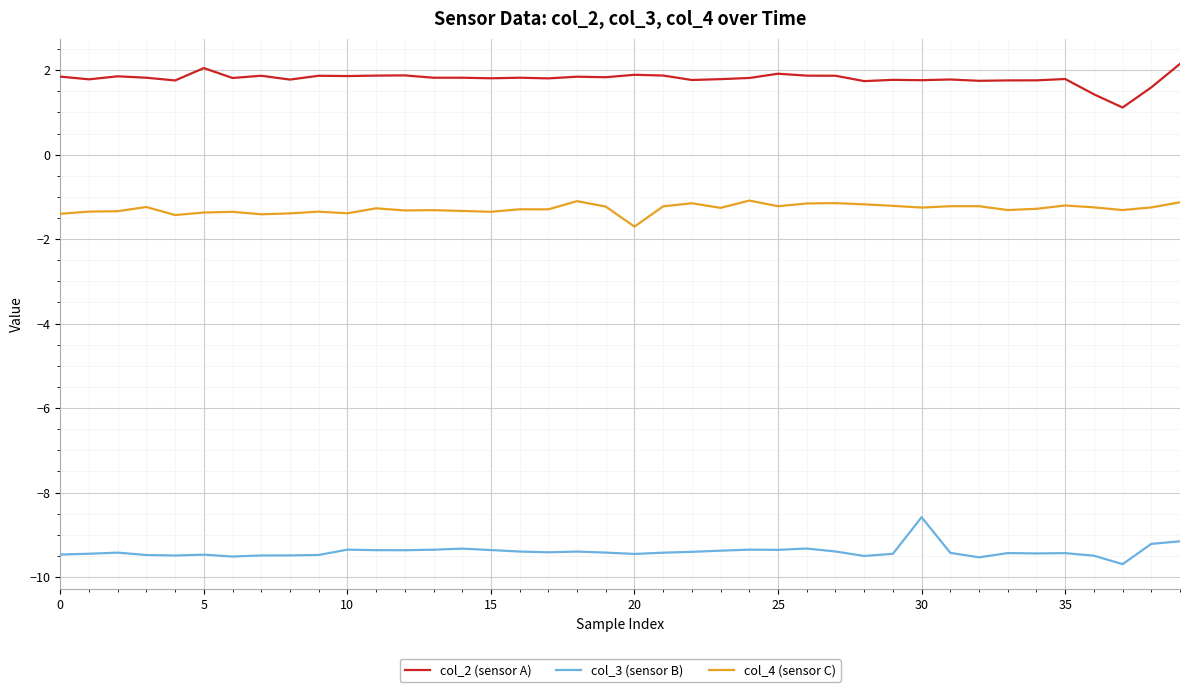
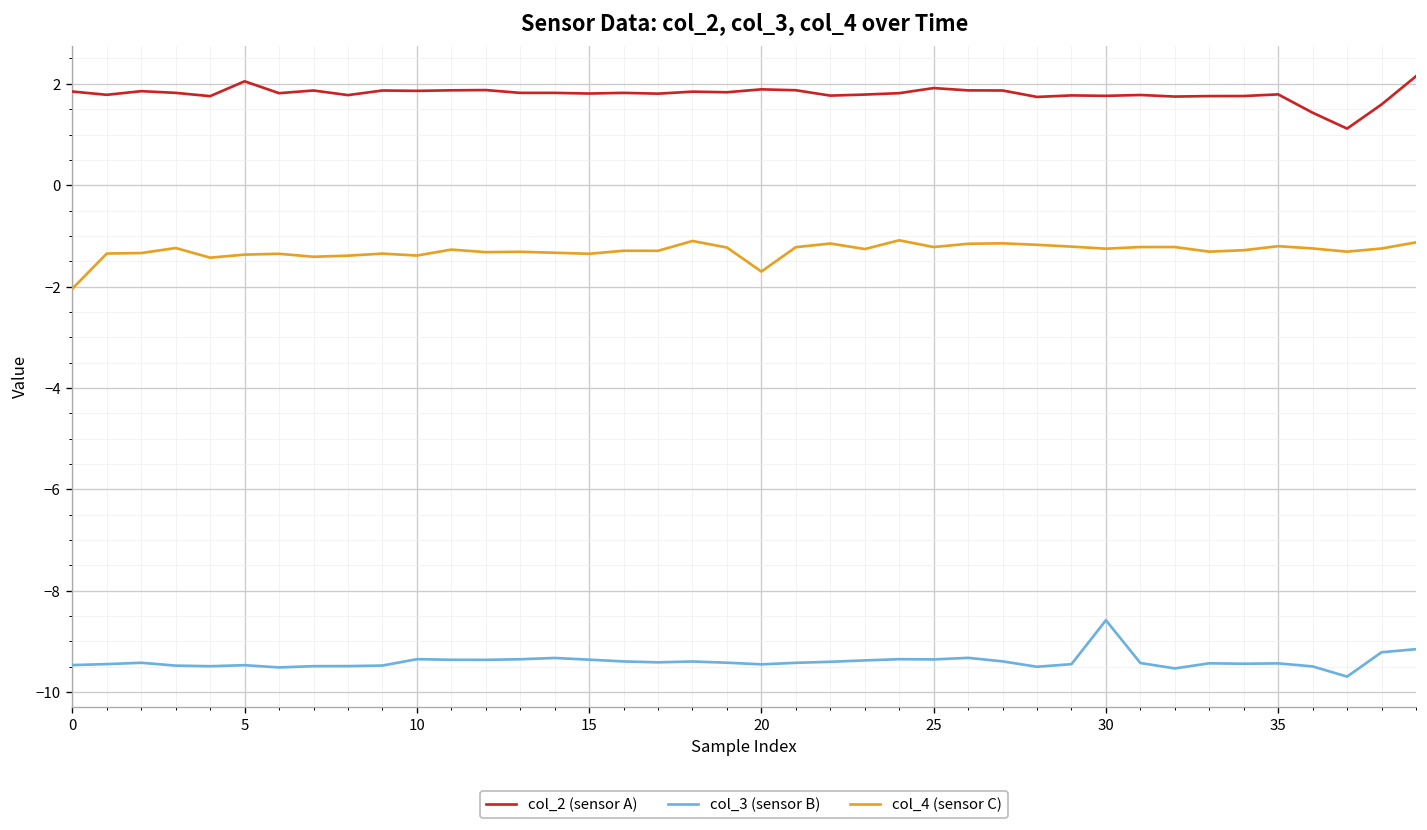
  {
    "col_2 (sensor A)": {
      "0": 1.8,
      "5": 2.0,
      "10": 1.9,
      "15": 1.8,
      "20": 1.9,
      "25": 1.9,
      "30": 1.8,
      "35": 1.8
    },
    "col_3 (sensor B)": {
      "0": -9.5,
      "5": -9.5,
      "10": -9.4,
      "15": -9.4,
      "20": -9.5,
      "25": -9.4,
      "30": -8.6,
      "35": -9.4
    },
    "col_4 (sensor C)": {
-     "0": -1.4,
+     "0": -2.0,
      "5": -1.4,
      "10": -1.4,
      "15": -1.4,
      "20": -1.7,
      "25": -1.2,
      "30": -1.3,
      "35": -1.2
    }
  }
